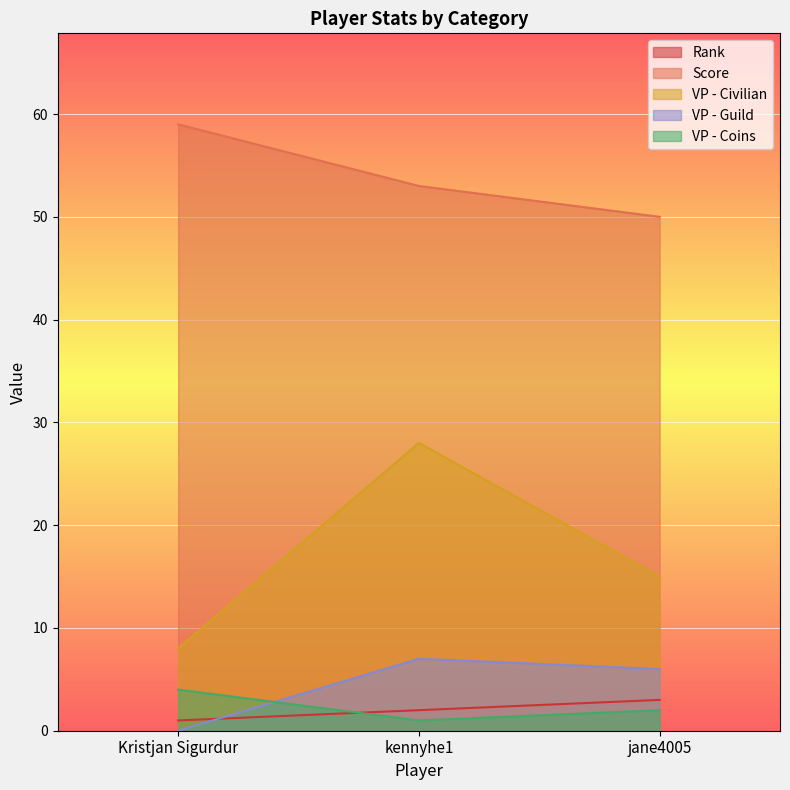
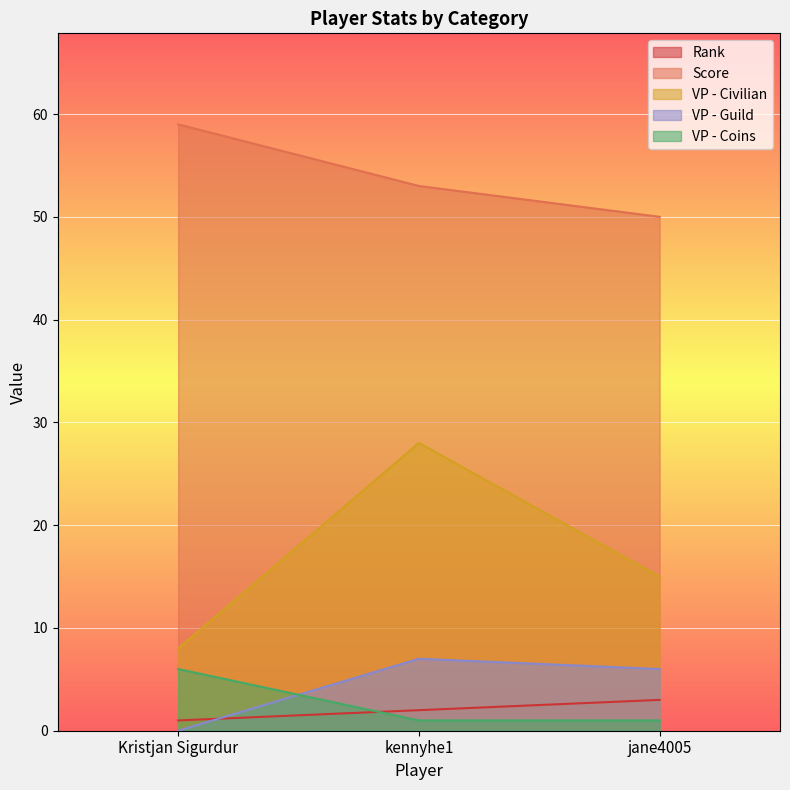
  {
    "VP - Guild": {
      "Kristjan Sigurdur": 0,
      "kennyhe1": 7,
      "jane4005": 6
    },
    "VP - Coins": {
-     "Kristjan Sigurdur": 4,
+     "Kristjan Sigurdur": 6,
      "kennyhe1": 1,
-     "jane4005": 2
+     "jane4005": 1
    }
  }
